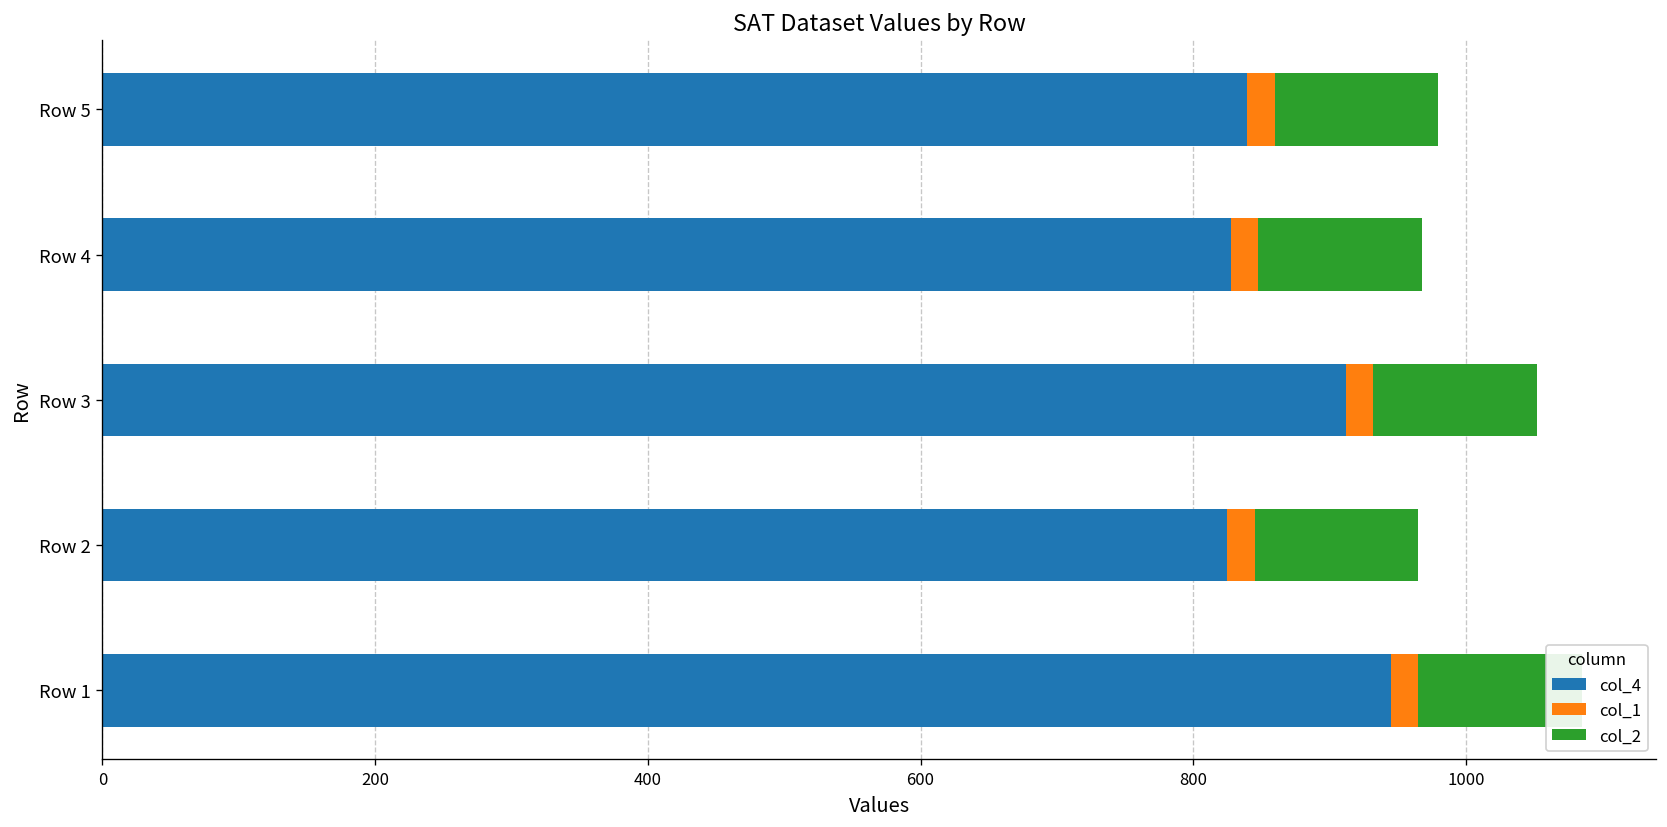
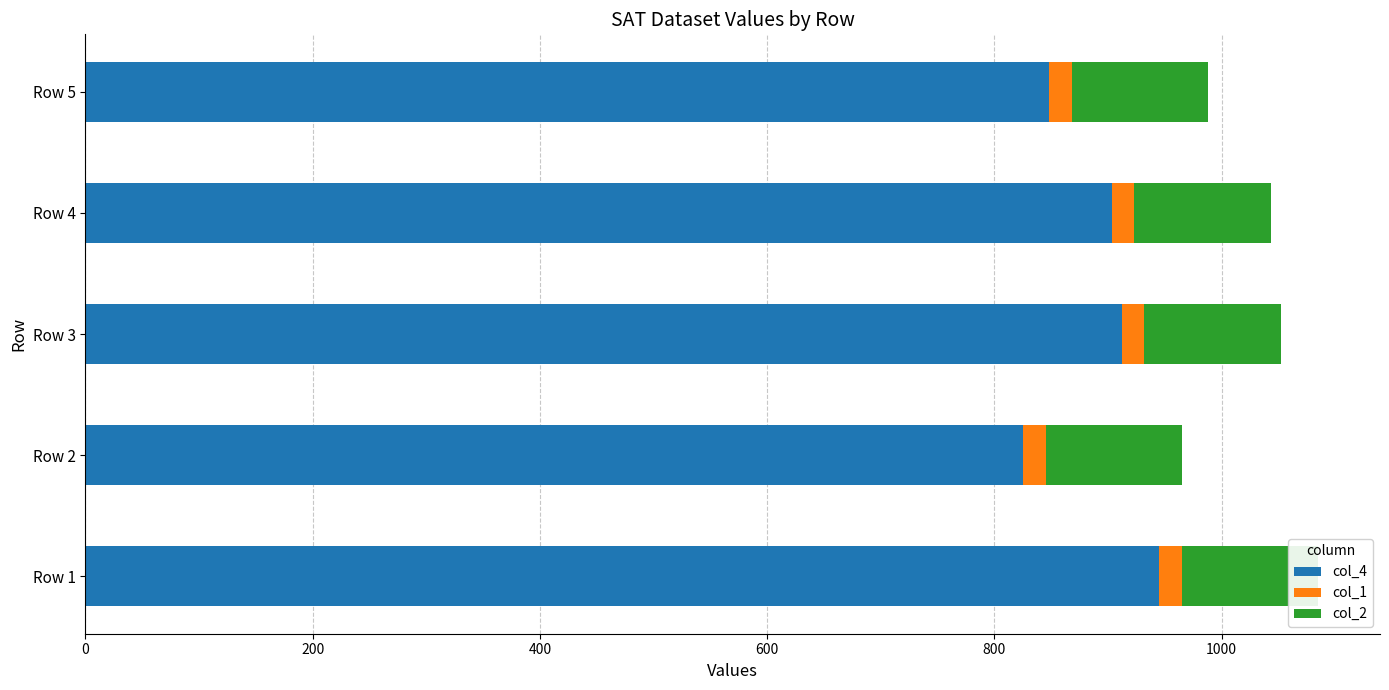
  {
    "col_4": {
-     "Row 5": 840,
-     "Row 4": 828,
+     "Row 5": 848,
+     "Row 4": 903,
      "Row 3": 912,
      "Row 2": 825,
      "Row 1": 945
    },
    "col_1": {
      "Row 5": 20,
      "Row 4": 20,
      "Row 3": 20,
      "Row 2": 20,
      "Row 1": 20
    },
    "col_2": {
      "Row 5": 120,
      "Row 4": 120,
      "Row 3": 120,
      "Row 2": 120
    }
  }
